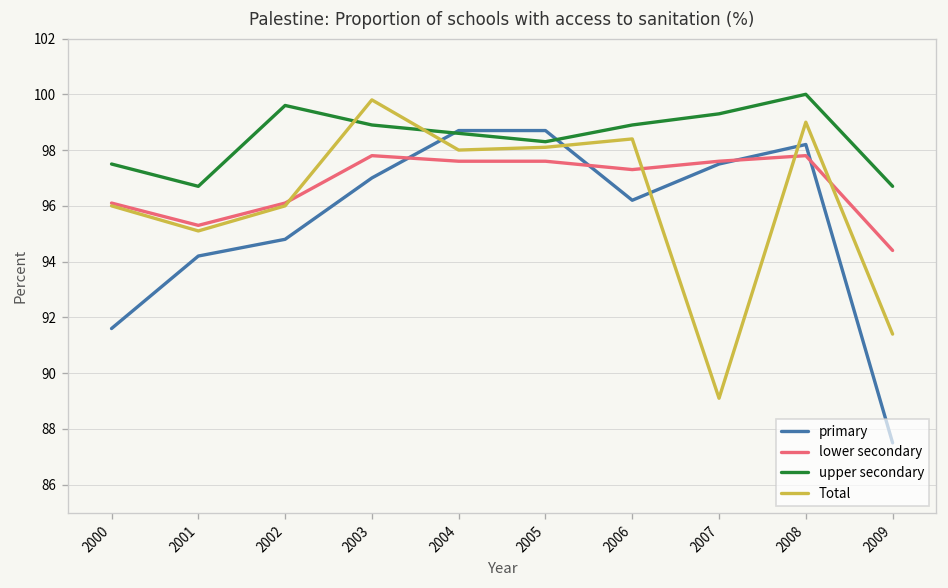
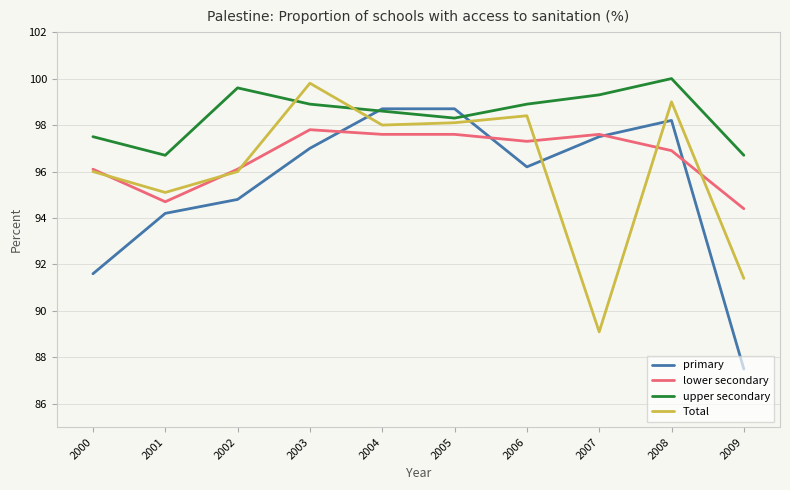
  {
    "primary": {
      "2000": 91.6,
      "2001": 94.2,
      "2002": 94.8,
      "2003": 97.0,
      "2005": 98.7,
      "2006": 96.2,
      "2008": 98.2
    },
    "lower secondary": {
-     "2001": 95.3,
+     "2001": 94.7,
      "2003": 97.8,
      "2004": 97.6,
      "2005": 97.6,
      "2006": 97.3,
-     "2008": 97.8,
+     "2008": 96.9,
      "2009": 94.4
    },
    "upper secondary": {
      "2000": 97.5,
      "2001": 96.7,
      "2002": 99.6,
      "2003": 98.9,
      "2005": 98.3,
      "2006": 98.9,
      "2007": 99.3,
      "2008": 100.0,
      "2009": 96.7
    },
    "Total": {
      "2001": 95.1,
      "2003": 99.8,
      "2004": 98.0,
      "2005": 98.1,
      "2006": 98.4,
      "2007": 89.1,
      "2008": 99.0,
      "2009": 91.4
    }
  }
